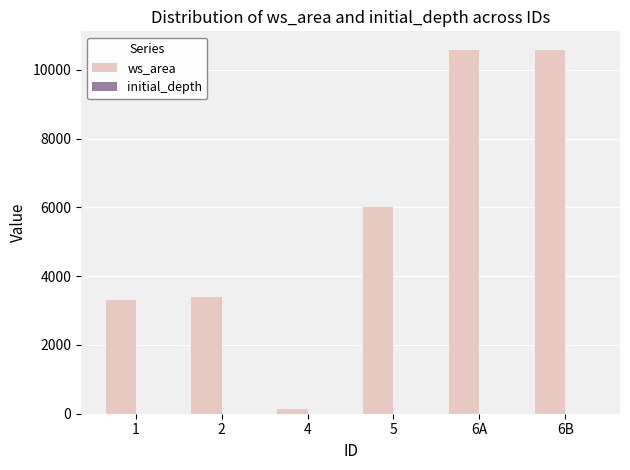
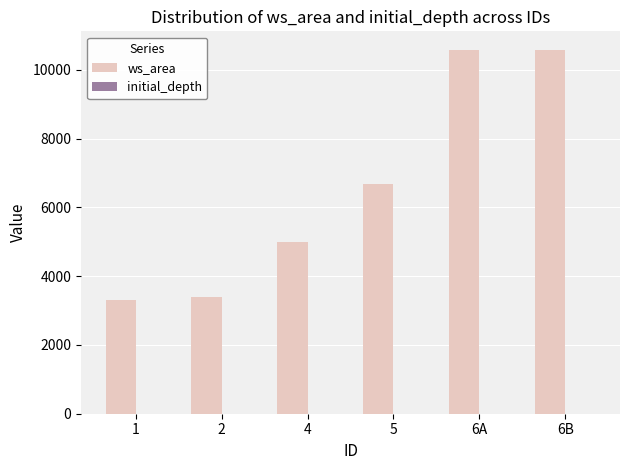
  {
    "ws_area": {
      "1": 3300,
      "2": 3400,
-     "4": 100,
-     "5": 6000,
+     "4": 5000,
+     "5": 6700,
      "6A": 10600,
      "6B": 10600
    },
    "initial_depth": {
      "1": 0,
      "2": 0,
      "4": 0,
      "5": 0,
      "6A": 0,
      "6B": 0
    }
  }
